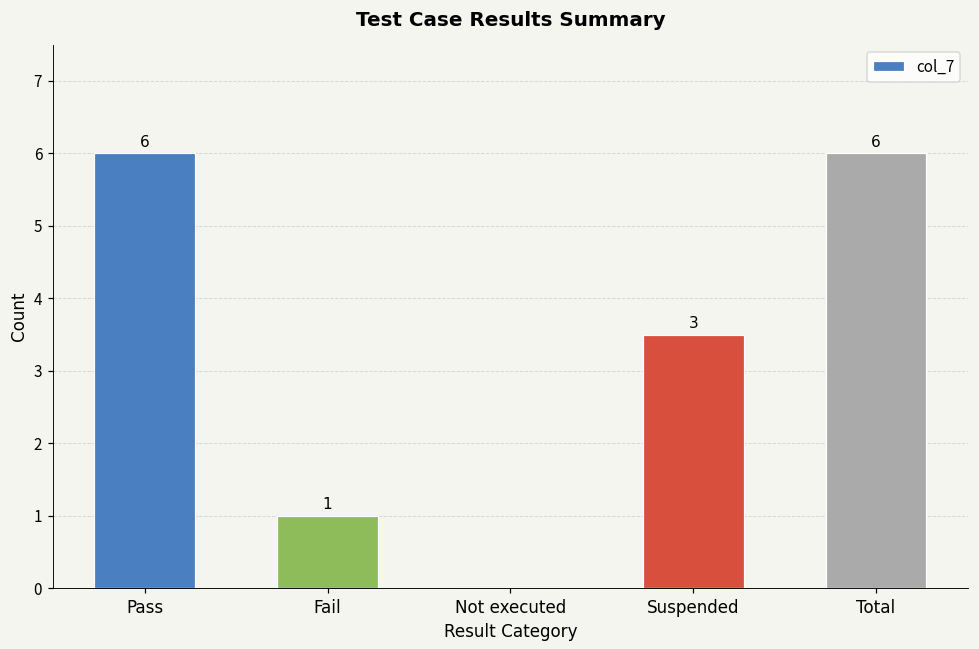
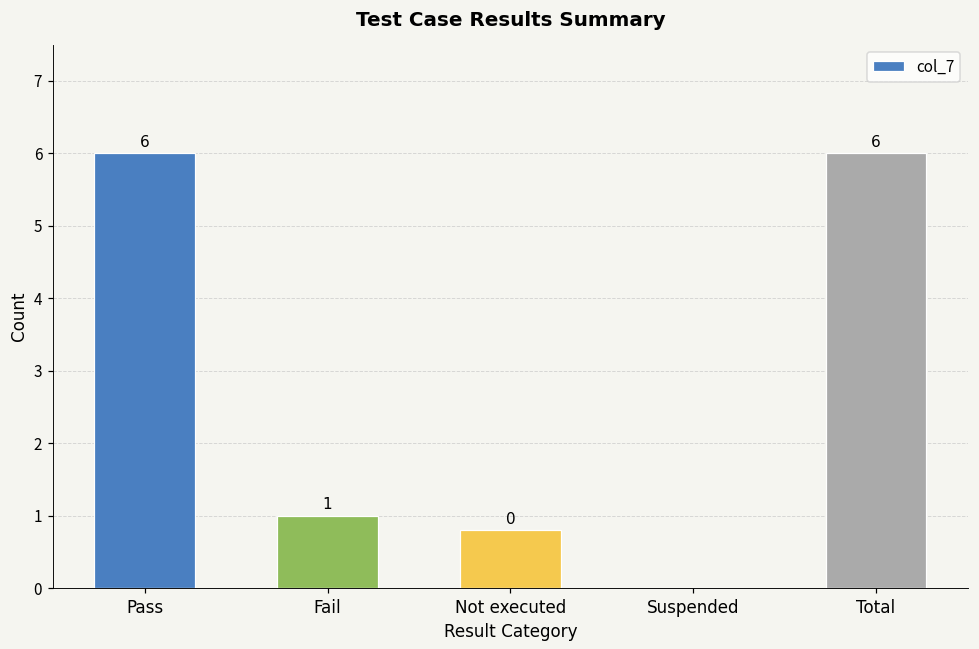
  {
    "Pass": 6,
    "Fail": 1,
-   "Not executed": 0.0,
-   "Suspended": 3,
+   "Not executed": 0.8,
+   "Suspended": 0,
    "Total": 6
  }
